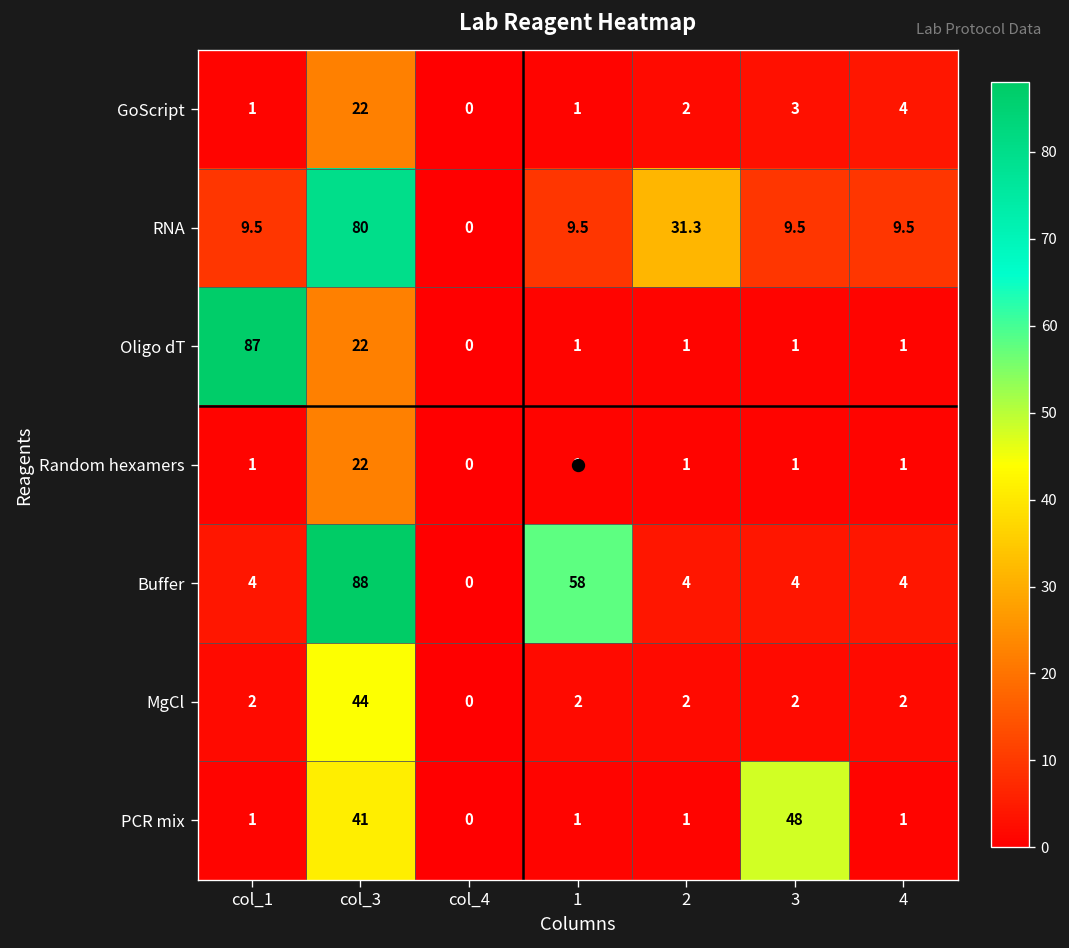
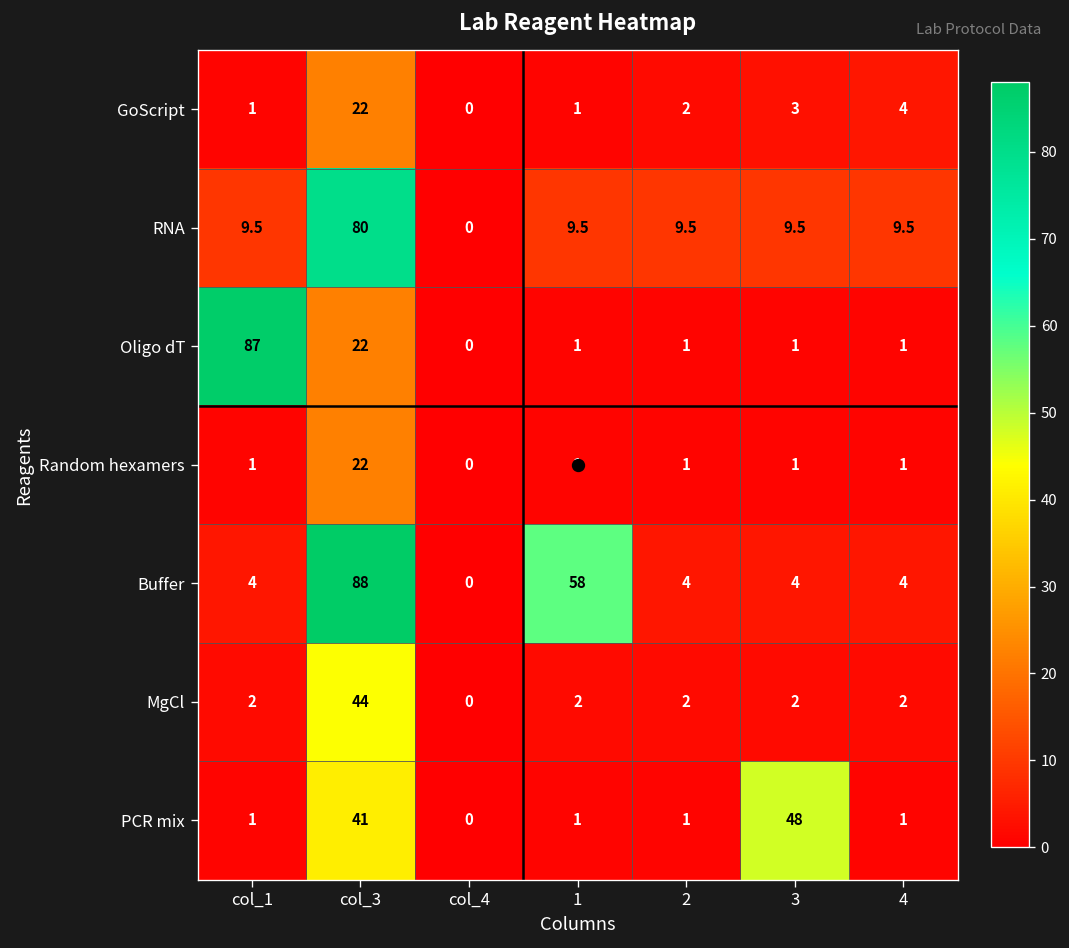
  {
    "GoScript": {
      "col_1": 1,
      "col_3": 22,
      "col_4": 0,
      "1": 1,
      "2": 2,
      "3": 3,
      "4": 4
    },
    "RNA": {
      "col_1": 9.5,
      "col_3": 80,
      "col_4": 0,
      "1": 9.5,
-     "2": 31.3,
+     "2": 9.5,
      "3": 9.5,
      "4": 9.5
    },
    "Oligo dT": {
      "col_1": 87,
      "col_3": 22,
      "col_4": 0,
      "1": 1,
      "2": 1,
      "3": 1,
      "4": 1
    },
    "Random hexamers": {
      "col_1": 1,
      "col_3": 22,
      "col_4": 0,
      "2": 1,
      "3": 1,
      "4": 1
    },
    "Buffer": {
      "col_1": 4,
      "col_3": 88,
      "col_4": 0,
      "1": 58,
      "2": 4,
      "3": 4,
      "4": 4
    },
    "MgCl": {
      "col_1": 2,
      "col_3": 44,
      "col_4": 0,
      "1": 2,
      "2": 2,
      "3": 2,
      "4": 2
    },
    "PCR mix": {
      "col_1": 1,
      "col_3": 41,
      "col_4": 0,
      "1": 1,
      "2": 1,
      "3": 48,
      "4": 1
    }
  }
